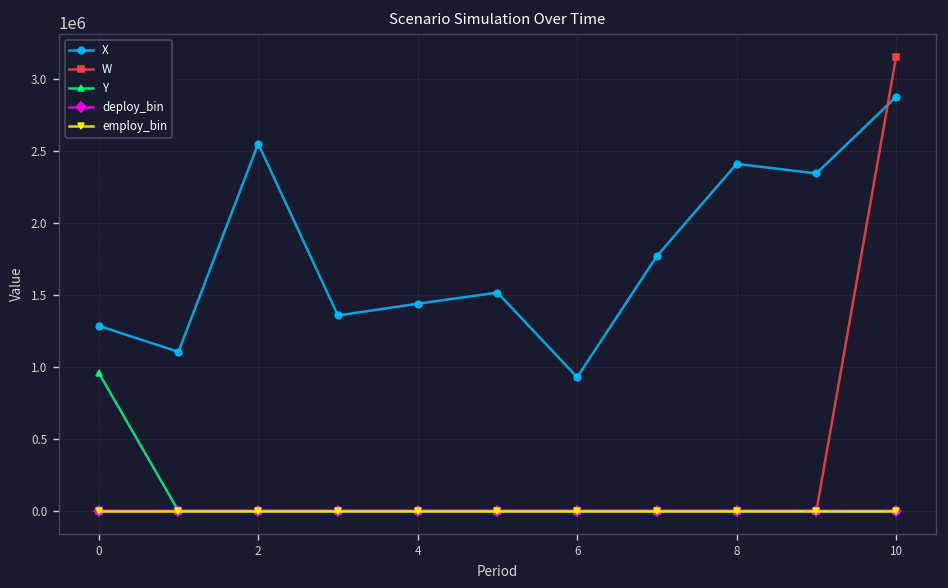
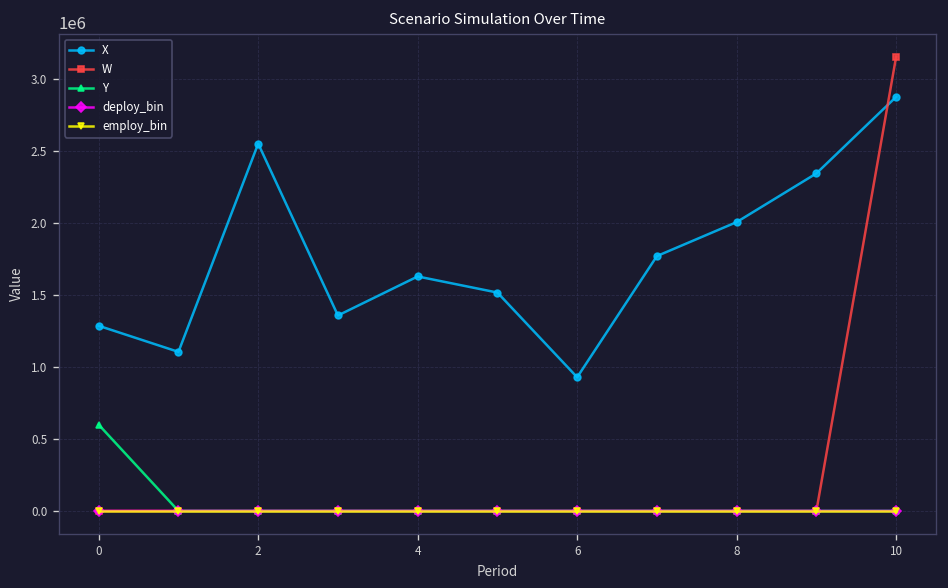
  {
    "X": {
      "0": 1290000,
      "2": 2550000,
-     "4": 1440000,
+     "4": 1630000,
      "6": 930000,
-     "8": 2410000,
+     "8": 2010000,
      "10": 2880000
    },
    "W": {
      "10": 3160000
    },
    "Y": {
-     "0": 960000
+     "0": 600000
    }
  }
